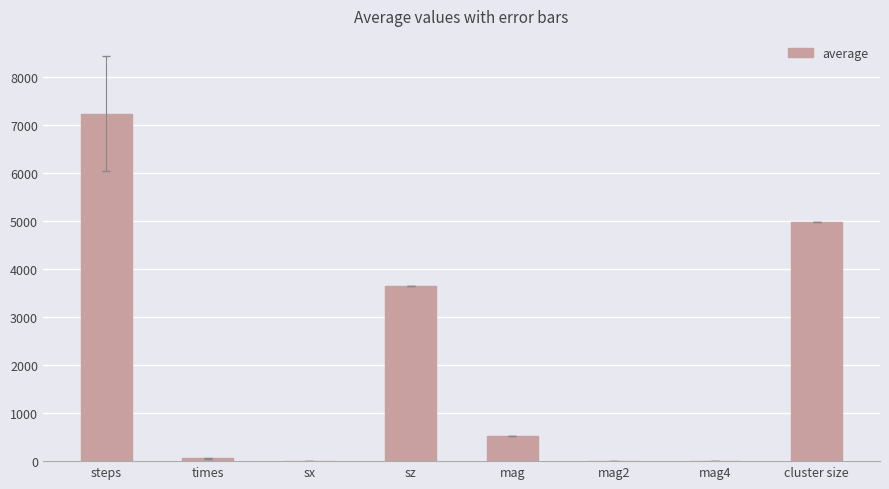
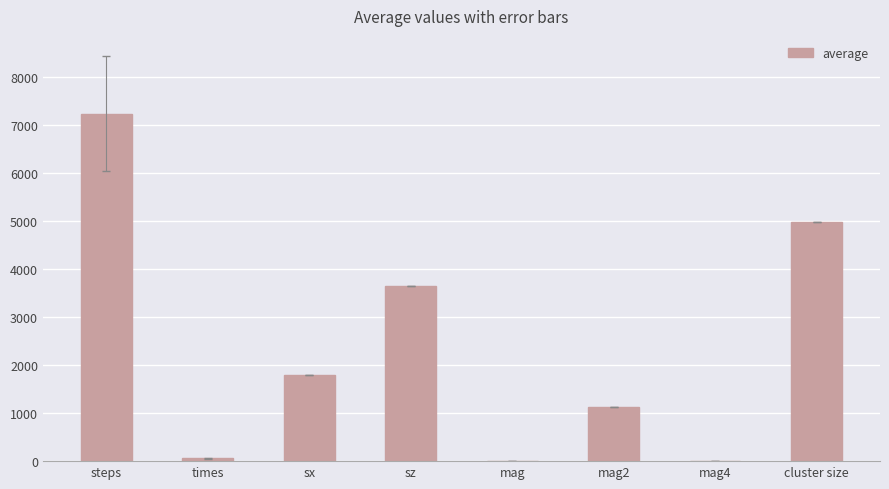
  {
    "average": {
      "steps": 7200,
      "times": 100,
-     "sx": 0,
+     "sx": 1800,
      "sz": 3600,
-     "mag": 500,
-     "mag2": 0,
+     "mag": 0,
+     "mag2": 1100,
      "cluster size": 5000
    }
  }
